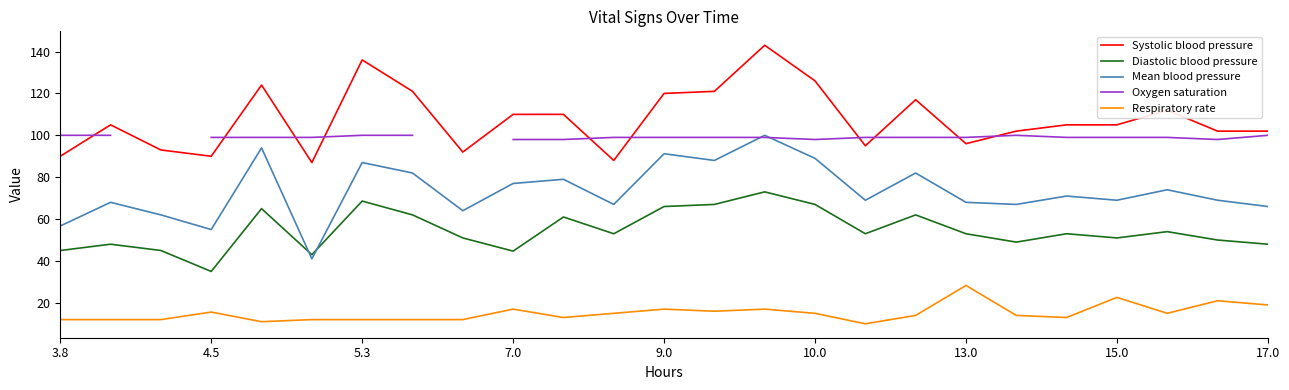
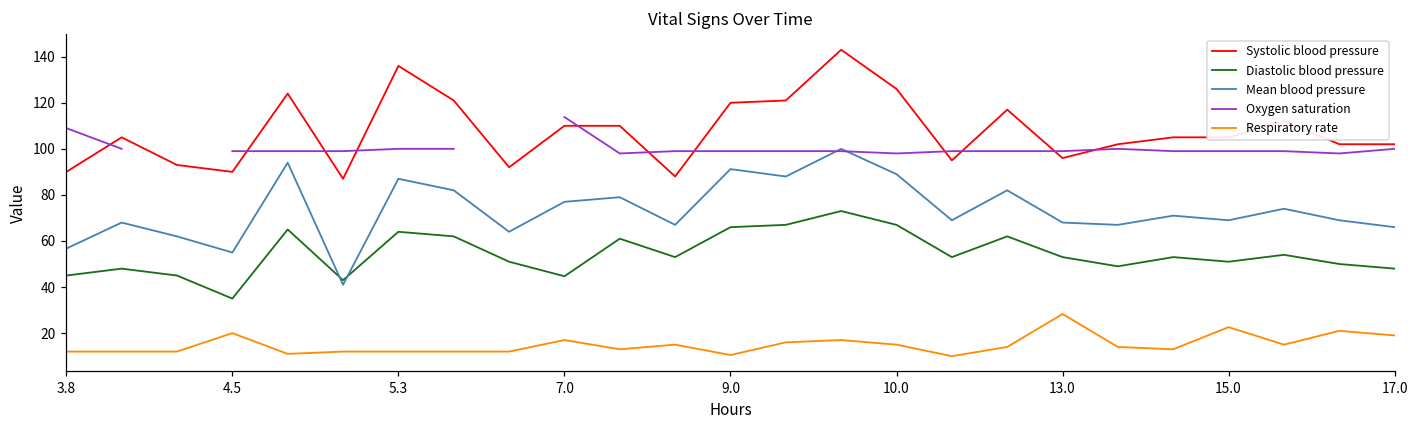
  {
    "Systolic blood pressure": {
      "3.8": 90,
      "4.5": 90,
      "5.3": 136,
      "7.0": 110,
      "9.0": 120,
      "10.0": 126,
      "13.0": 96,
      "15.0": 105,
      "17.0": 102
    },
    "Diastolic blood pressure": {
      "3.8": 45,
      "4.5": 35,
-     "5.3": 69,
+     "5.3": 64,
      "7.0": 45,
      "9.0": 66,
      "10.0": 67,
      "13.0": 53,
      "15.0": 51,
      "17.0": 48
    },
    "Mean blood pressure": {
      "3.8": 57,
      "4.5": 55,
      "5.3": 87,
      "7.0": 77,
      "9.0": 91,
      "10.0": 89,
      "13.0": 68,
      "15.0": 69,
      "17.0": 66
    },
    "Oxygen saturation": {
-     "3.8": 100,
+     "3.8": 109,
      "4.5": 99,
      "5.3": 100,
-     "7.0": 98,
+     "7.0": 114,
      "9.0": 99,
      "10.0": 98,
      "13.0": 99,
      "15.0": 99,
      "17.0": 100
    },
    "Respiratory rate": {
      "3.8": 12,
-     "4.5": 16,
+     "4.5": 20,
      "5.3": 12,
      "7.0": 17,
-     "9.0": 17,
+     "9.0": 11,
      "10.0": 15,
      "13.0": 28,
      "15.0": 23,
      "17.0": 19
    }
  }
